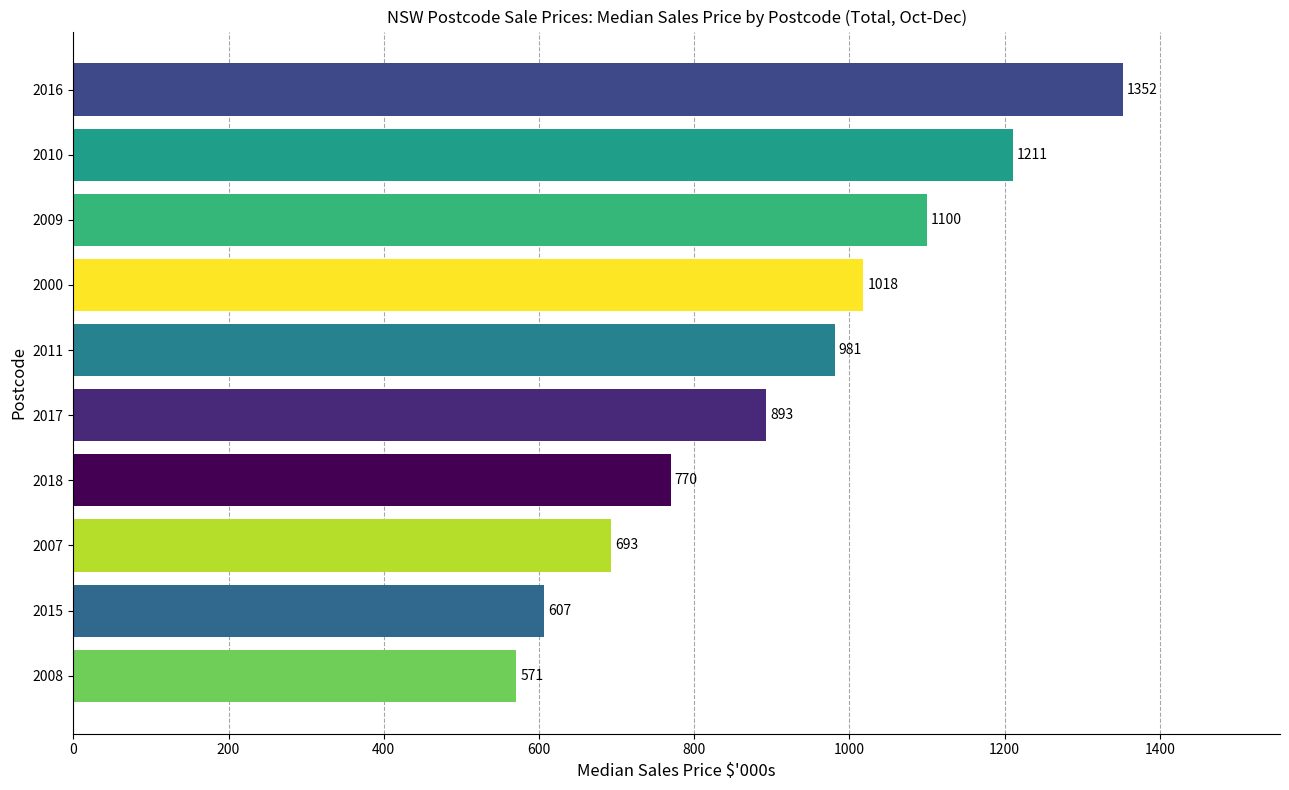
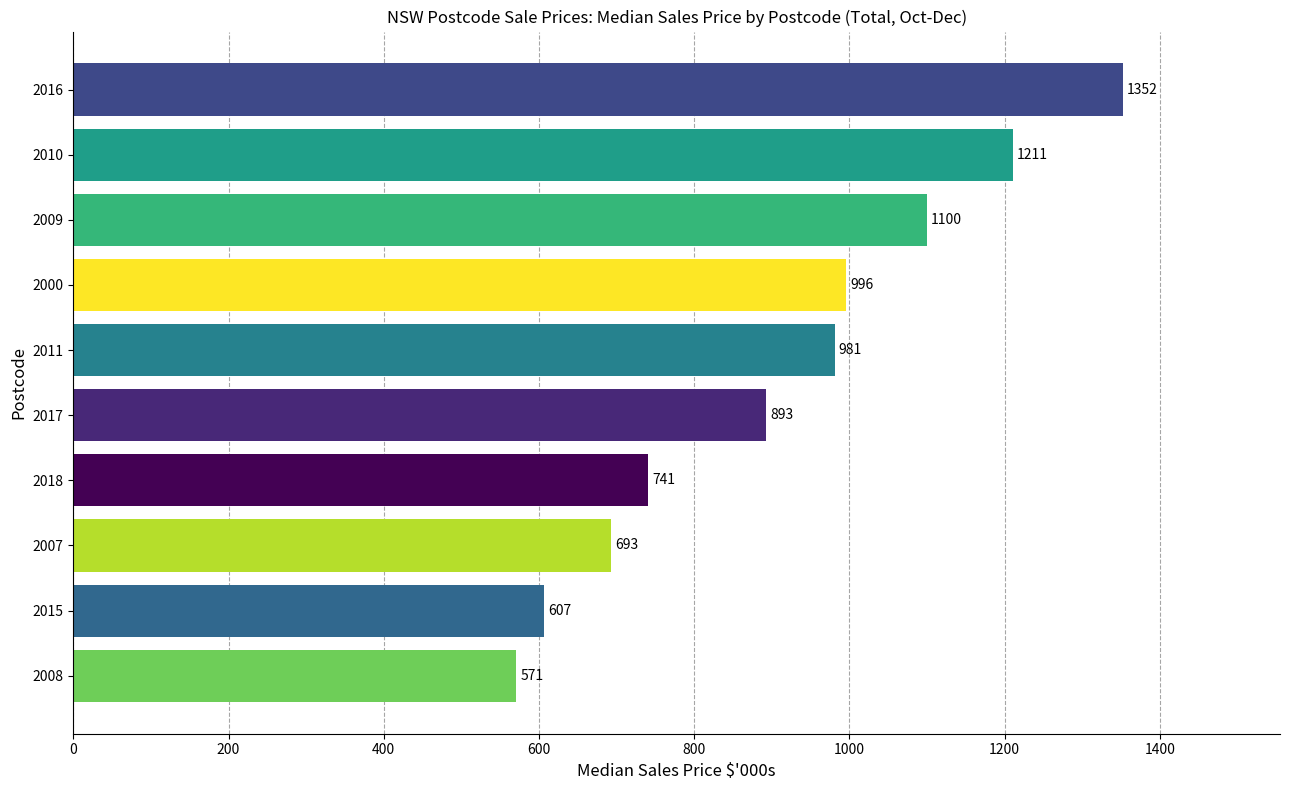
  {
    "2016": 1352,
    "2010": 1211,
    "2009": 1100,
-   "2000": 1018,
+   "2000": 996,
    "2011": 981,
    "2017": 893,
-   "2018": 770,
+   "2018": 741,
    "2007": 693,
    "2015": 607,
    "2008": 571
  }
